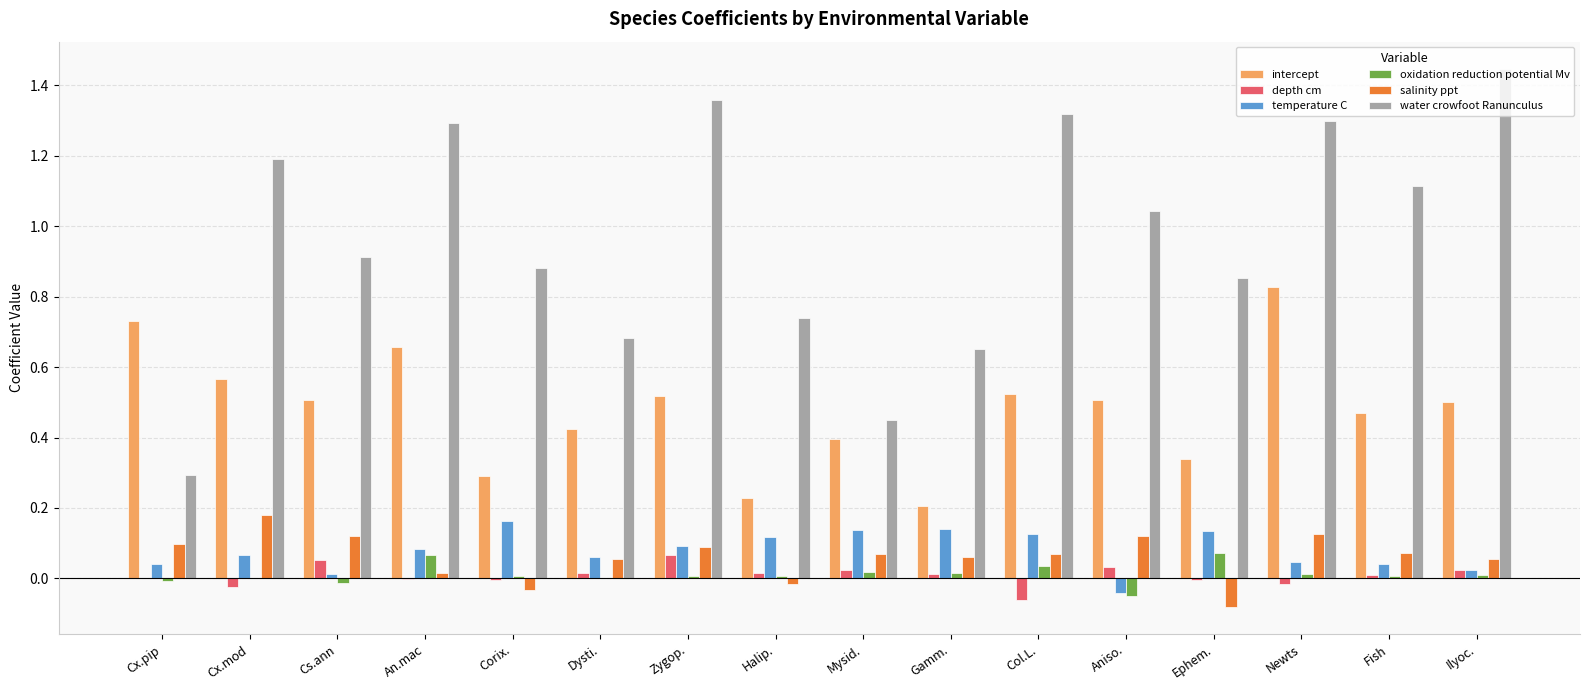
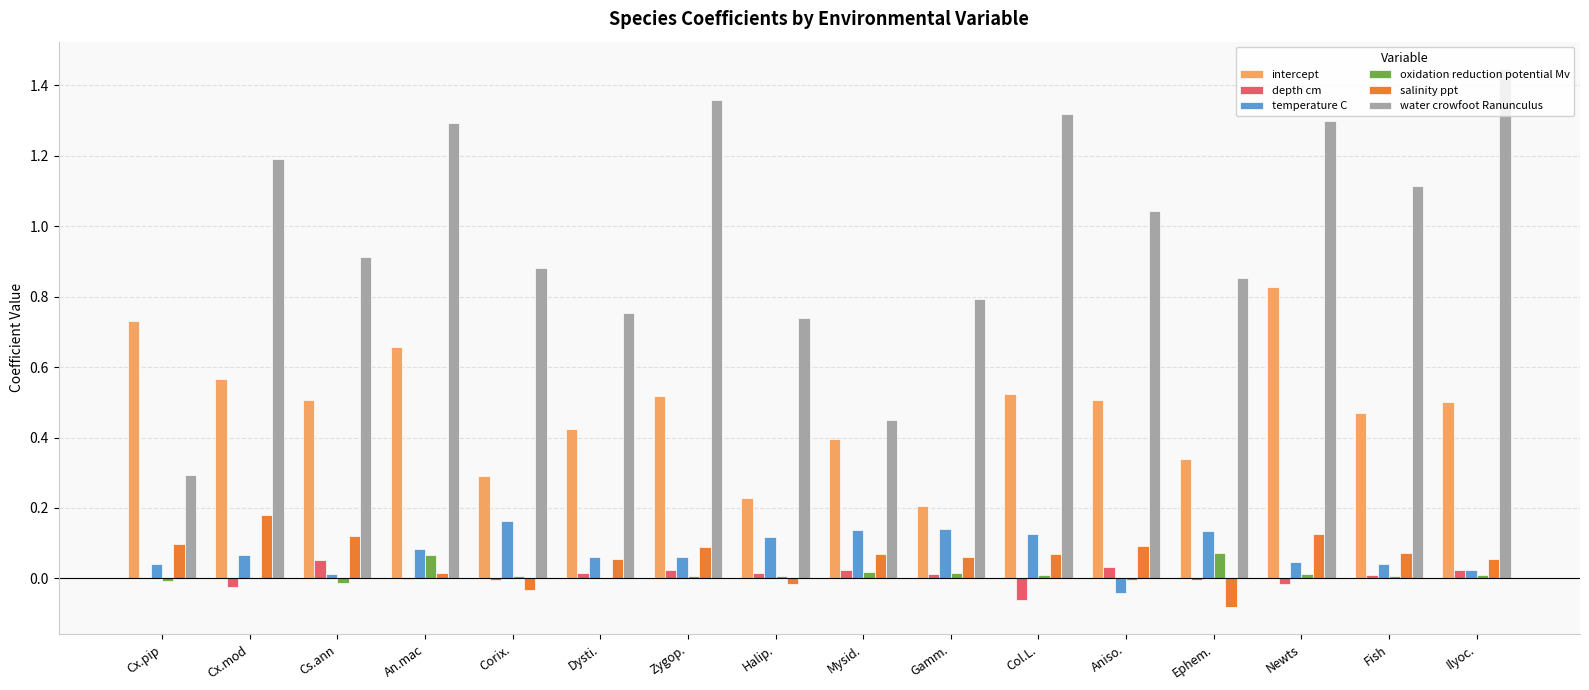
  {
    "intercept": {
      "Cx.pip": 0.73,
      "Cx.mod": 0.57,
      "Cs.ann": 0.51,
      "An.mac": 0.66,
      "Corix.": 0.29,
      "Dysti.": 0.42,
      "Zygop.": 0.52,
      "Halip.": 0.23,
      "Mysid.": 0.40,
      "Gamm.": 0.20,
      "Col.L.": 0.52,
      "Aniso.": 0.51,
      "Ephem.": 0.34,
      "Newts": 0.83,
      "Fish": 0.47,
      "Ilyoc.": 0.50
    },
    "depth cm": {
      "Cx.mod": -0.02,
      "Cs.ann": 0.05,
      "Dysti.": 0.01,
-     "Zygop.": 0.07,
+     "Zygop.": 0.02,
      "Halip.": 0.02,
      "Mysid.": 0.02,
      "Gamm.": 0.01,
      "Col.L.": -0.06,
      "Aniso.": 0.03,
      "Newts": -0.02,
      "Fish": 0.01,
      "Ilyoc.": 0.02
    },
    "temperature C": {
      "Cx.pip": 0.04,
      "Cx.mod": 0.07,
      "Cs.ann": 0.01,
      "An.mac": 0.08,
      "Corix.": 0.16,
      "Dysti.": 0.06,
-     "Zygop.": 0.09,
+     "Zygop.": 0.06,
      "Halip.": 0.12,
      "Mysid.": 0.14,
      "Gamm.": 0.14,
      "Col.L.": 0.13,
      "Aniso.": -0.04,
      "Ephem.": 0.13,
      "Newts": 0.05,
      "Fish": 0.04,
      "Ilyoc.": 0.02
    },
    "oxidation reduction potential Mv": {
      "Cx.pip": -0.01,
      "Cs.ann": -0.01,
      "An.mac": 0.07,
      "Zygop.": 0.01,
      "Mysid.": 0.02,
      "Gamm.": 0.02,
-     "Col.L.": 0.04,
-     "Aniso.": -0.05,
+     "Col.L.": 0.01,
+     "Aniso.": 0.00,
      "Ephem.": 0.07,
      "Newts": 0.01,
      "Ilyoc.": 0.01
    },
    "salinity ppt": {
      "Cx.pip": 0.10,
      "Cx.mod": 0.18,
      "Cs.ann": 0.12,
      "An.mac": 0.01,
      "Corix.": -0.03,
      "Dysti.": 0.06,
      "Zygop.": 0.09,
      "Halip.": -0.02,
      "Mysid.": 0.07,
      "Gamm.": 0.06,
      "Col.L.": 0.07,
-     "Aniso.": 0.12,
+     "Aniso.": 0.09,
      "Ephem.": -0.08,
      "Newts": 0.13,
      "Fish": 0.07,
      "Ilyoc.": 0.06
    },
    "water crowfoot Ranunculus": {
      "Cx.pip": 0.29,
      "Cx.mod": 1.19,
      "Cs.ann": 0.91,
      "An.mac": 1.29,
      "Corix.": 0.88,
-     "Dysti.": 0.68,
+     "Dysti.": 0.75,
      "Zygop.": 1.36,
      "Halip.": 0.74,
      "Mysid.": 0.45,
-     "Gamm.": 0.65,
+     "Gamm.": 0.79,
      "Col.L.": 1.32,
      "Aniso.": 1.04,
      "Ephem.": 0.85,
      "Newts": 1.30,
      "Fish": 1.11
    }
  }
